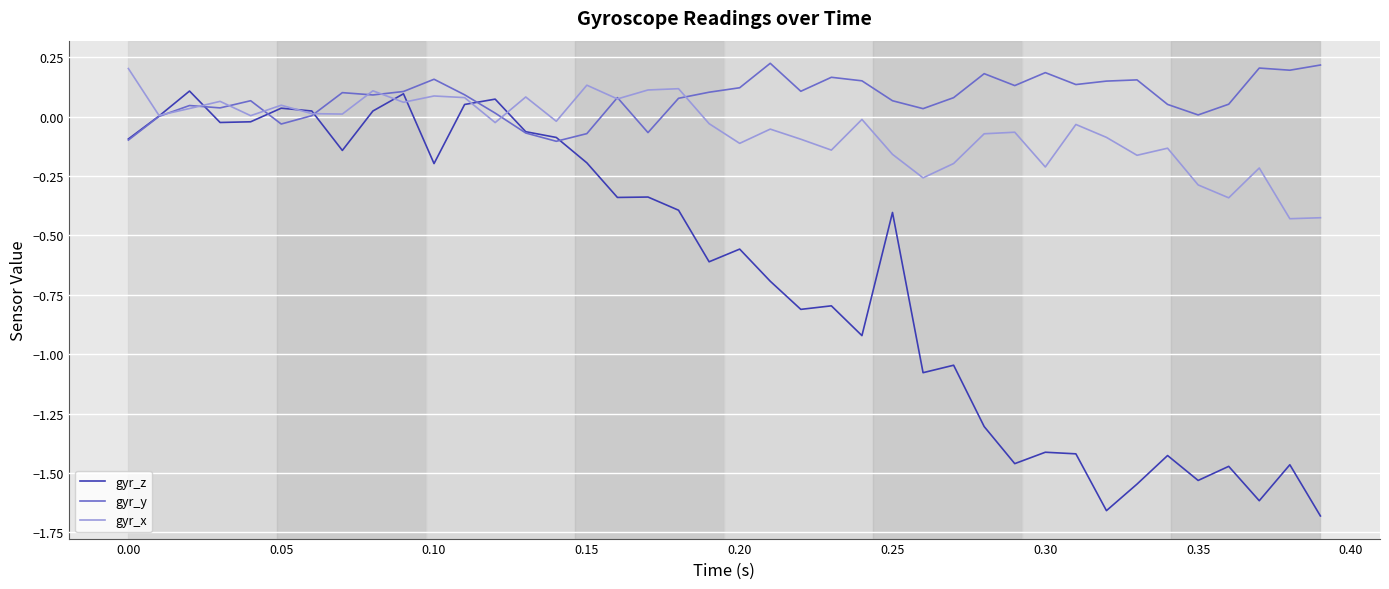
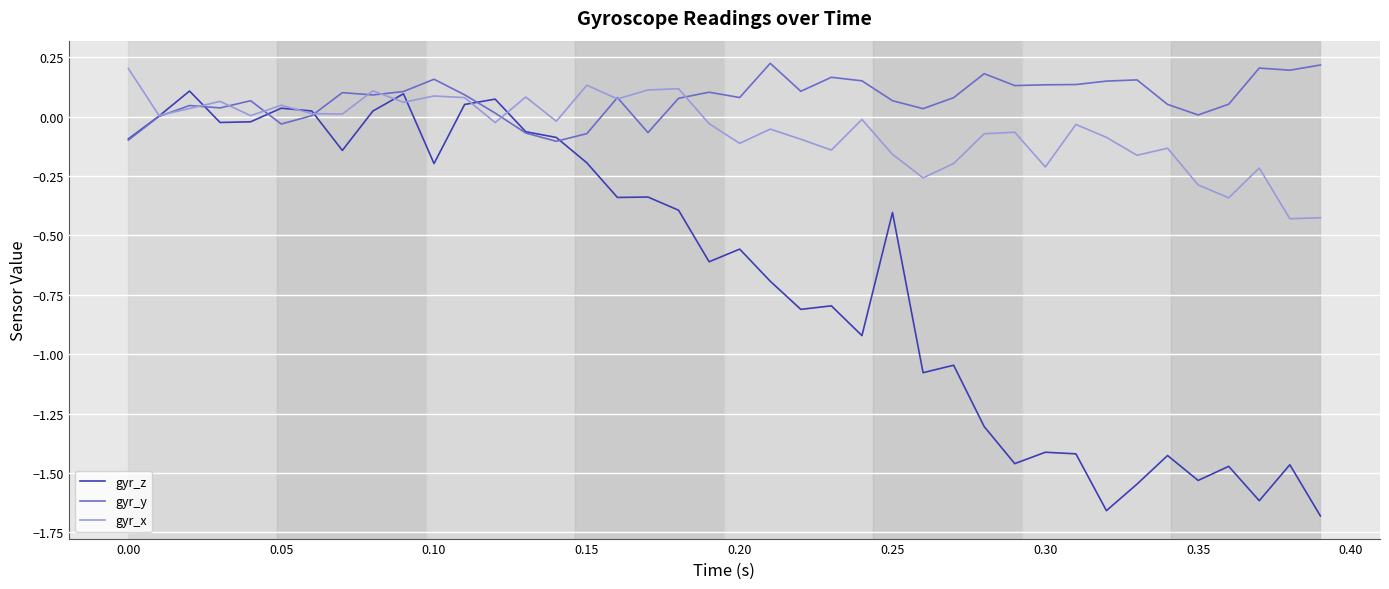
  {
    "gyr_z": {
      "0.05": 0.04,
      "0.10": -0.20,
      "0.15": -0.19,
      "0.20": -0.56,
      "0.25": -0.40,
      "0.30": -1.41,
      "0.35": -1.53
    },
    "gyr_y": {
      "0.05": -0.03,
      "0.10": 0.16,
      "0.15": -0.07,
-     "0.20": 0.12,
+     "0.20": 0.08,
      "0.25": 0.07,
-     "0.30": 0.19,
+     "0.30": 0.13,
      "0.35": 0.01
    },
    "gyr_x": {
      "0.00": 0.20,
      "0.05": 0.05,
      "0.10": 0.09,
      "0.15": 0.13,
      "0.20": -0.11,
      "0.25": -0.16,
      "0.30": -0.21,
      "0.35": -0.29
    }
  }
